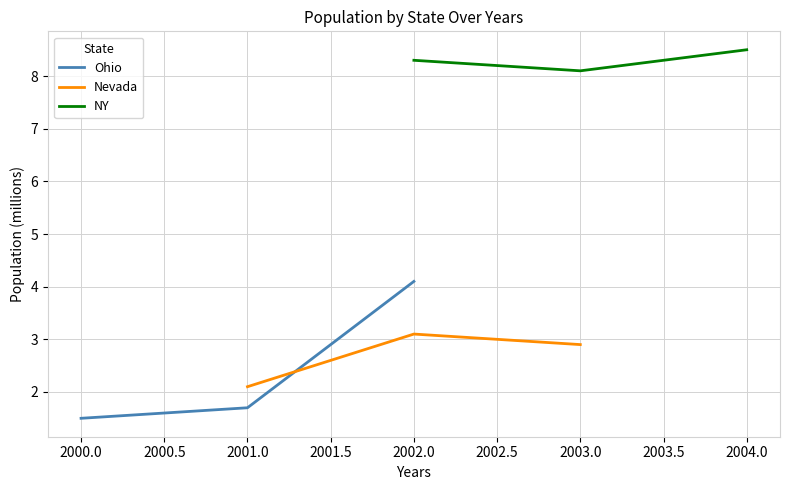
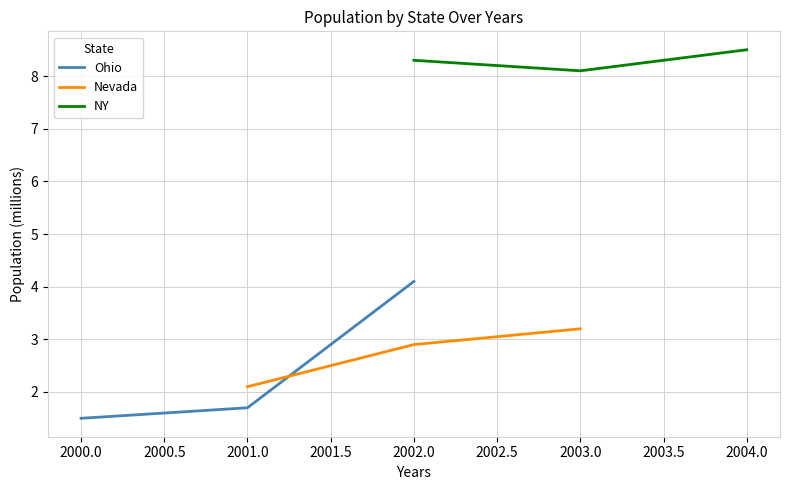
  {
    "Ohio": {
      "2000.0": 1.5,
      "2001.0": 1.7,
      "2002.0": 4.1
    },
    "Nevada": {
      "2001.0": 2.1,
-     "2002.0": 3.1,
-     "2003.0": 2.9
+     "2002.0": 2.9,
+     "2003.0": 3.2
    },
    "NY": {
      "2002.0": 8.3,
      "2003.0": 8.1,
      "2004.0": 8.5
    }
  }
